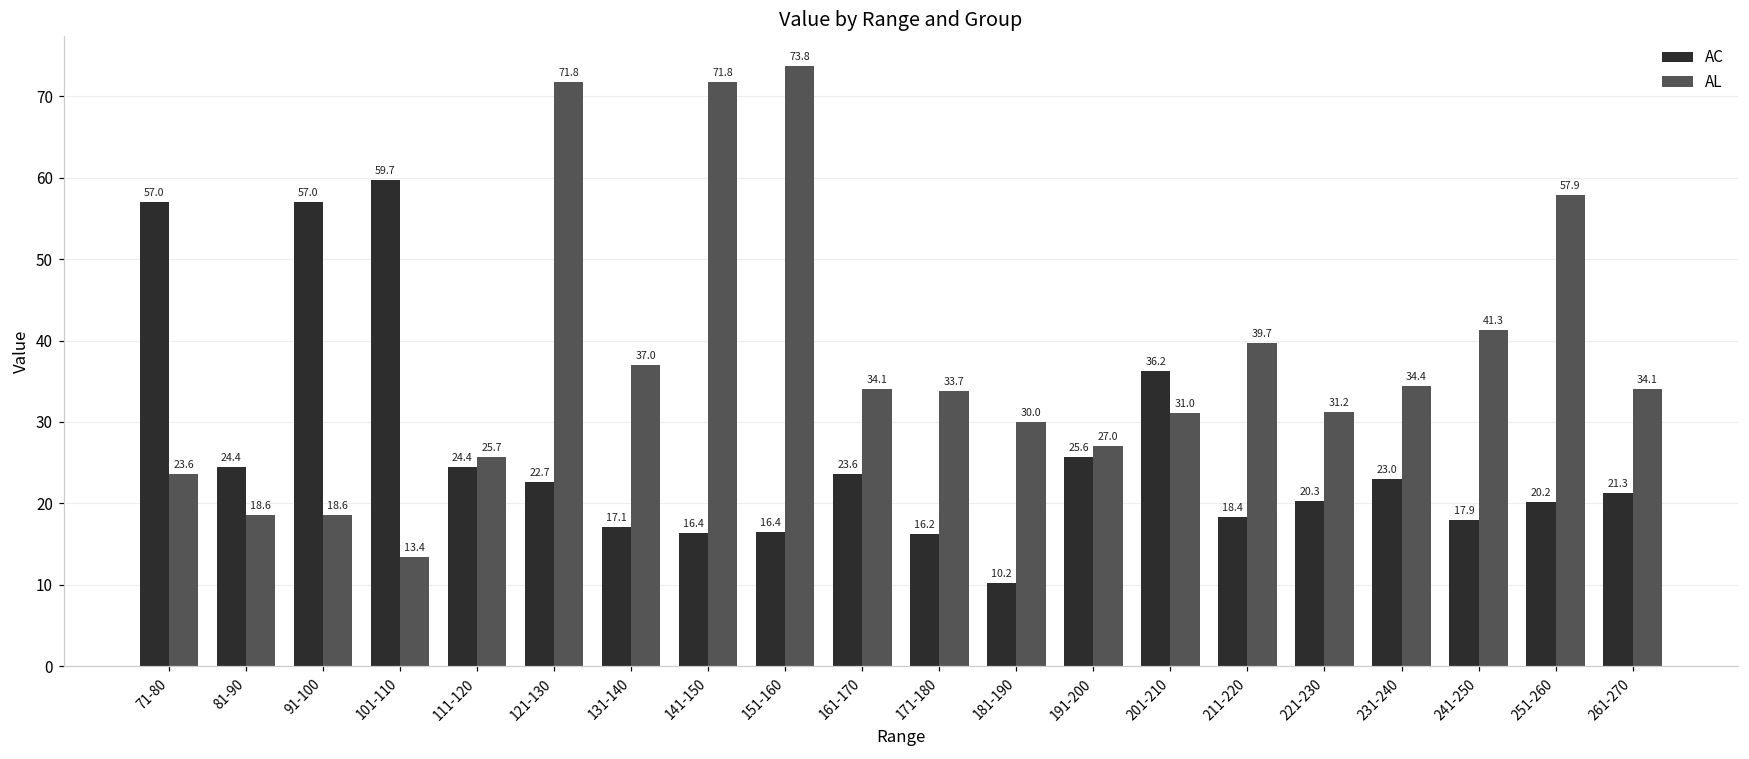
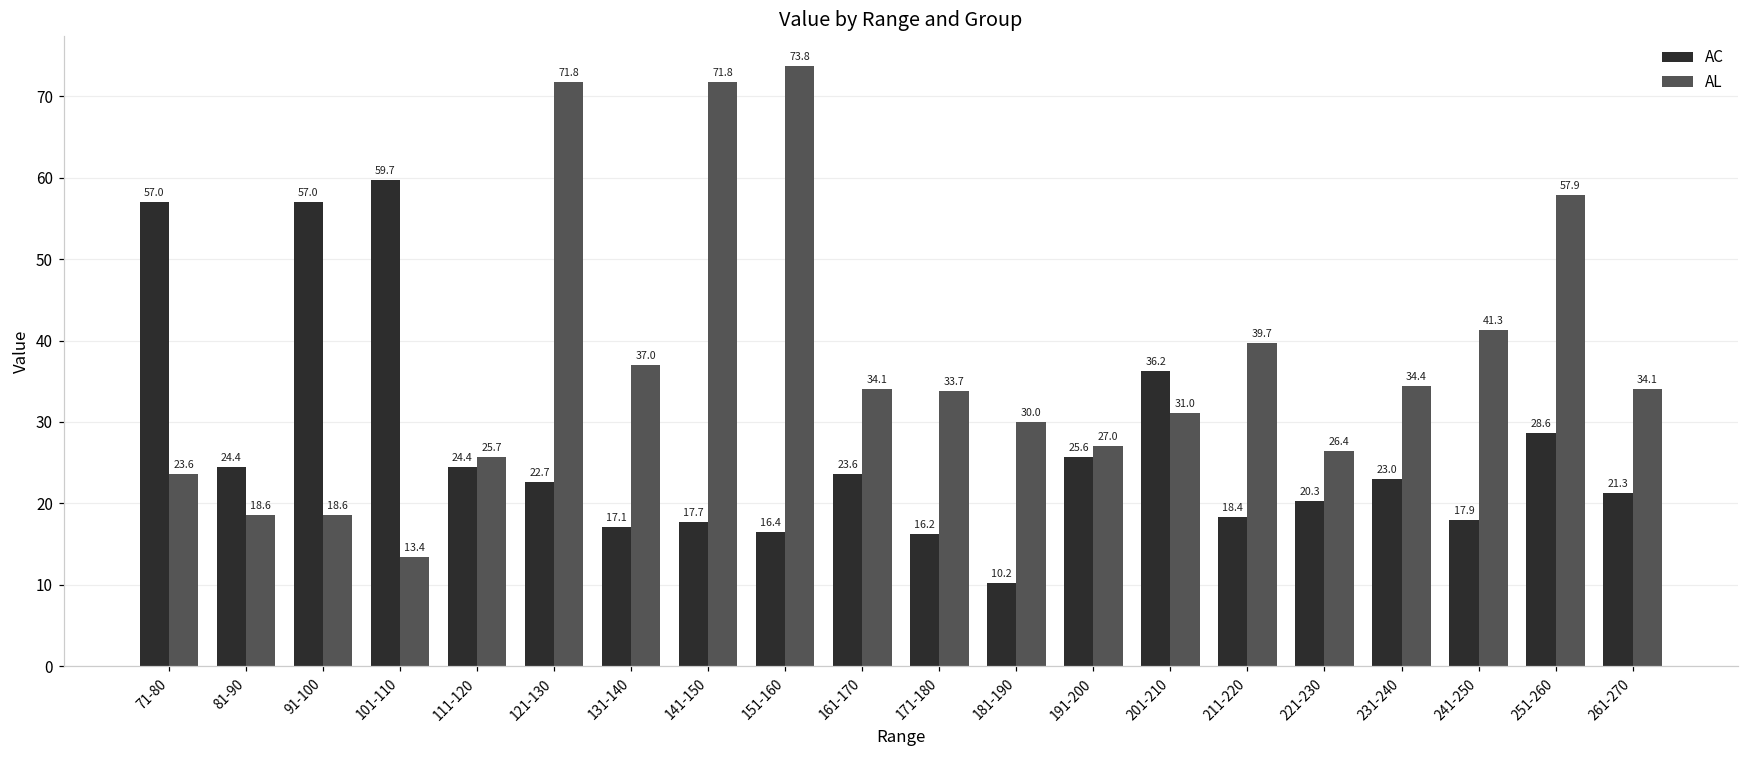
  {
    "AC": {
      "71-80": 57.0,
      "81-90": 24.4,
      "91-100": 57.0,
      "101-110": 59.7,
      "111-120": 24.4,
      "121-130": 22.7,
      "131-140": 17.1,
-     "141-150": 16.4,
+     "141-150": 17.7,
      "151-160": 16.4,
      "161-170": 23.6,
      "171-180": 16.2,
      "181-190": 10.2,
      "191-200": 25.6,
      "201-210": 36.2,
      "211-220": 18.4,
      "221-230": 20.3,
      "231-240": 23.0,
      "241-250": 17.9,
-     "251-260": 20.2,
+     "251-260": 28.6,
      "261-270": 21.3
    },
    "AL": {
      "71-80": 23.6,
      "81-90": 18.6,
      "91-100": 18.6,
      "101-110": 13.4,
      "111-120": 25.7,
      "121-130": 71.8,
      "131-140": 37.0,
      "141-150": 71.8,
      "151-160": 73.8,
      "161-170": 34.1,
      "171-180": 33.7,
      "181-190": 30.0,
      "191-200": 27.0,
      "201-210": 31.0,
      "211-220": 39.7,
-     "221-230": 31.2,
+     "221-230": 26.4,
      "231-240": 34.4,
      "241-250": 41.3,
      "251-260": 57.9,
      "261-270": 34.1
    }
  }
